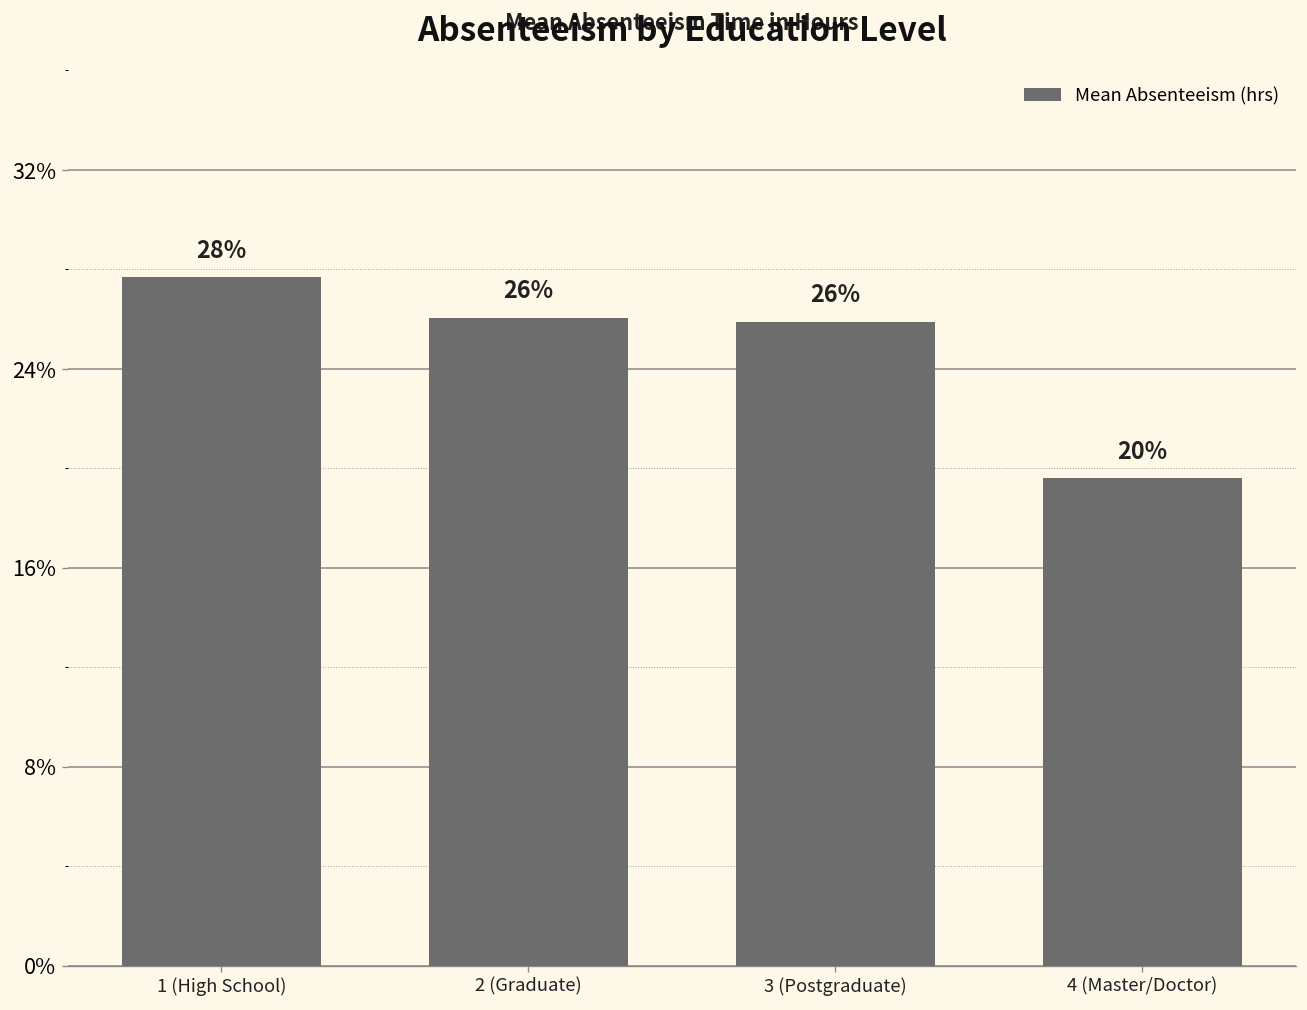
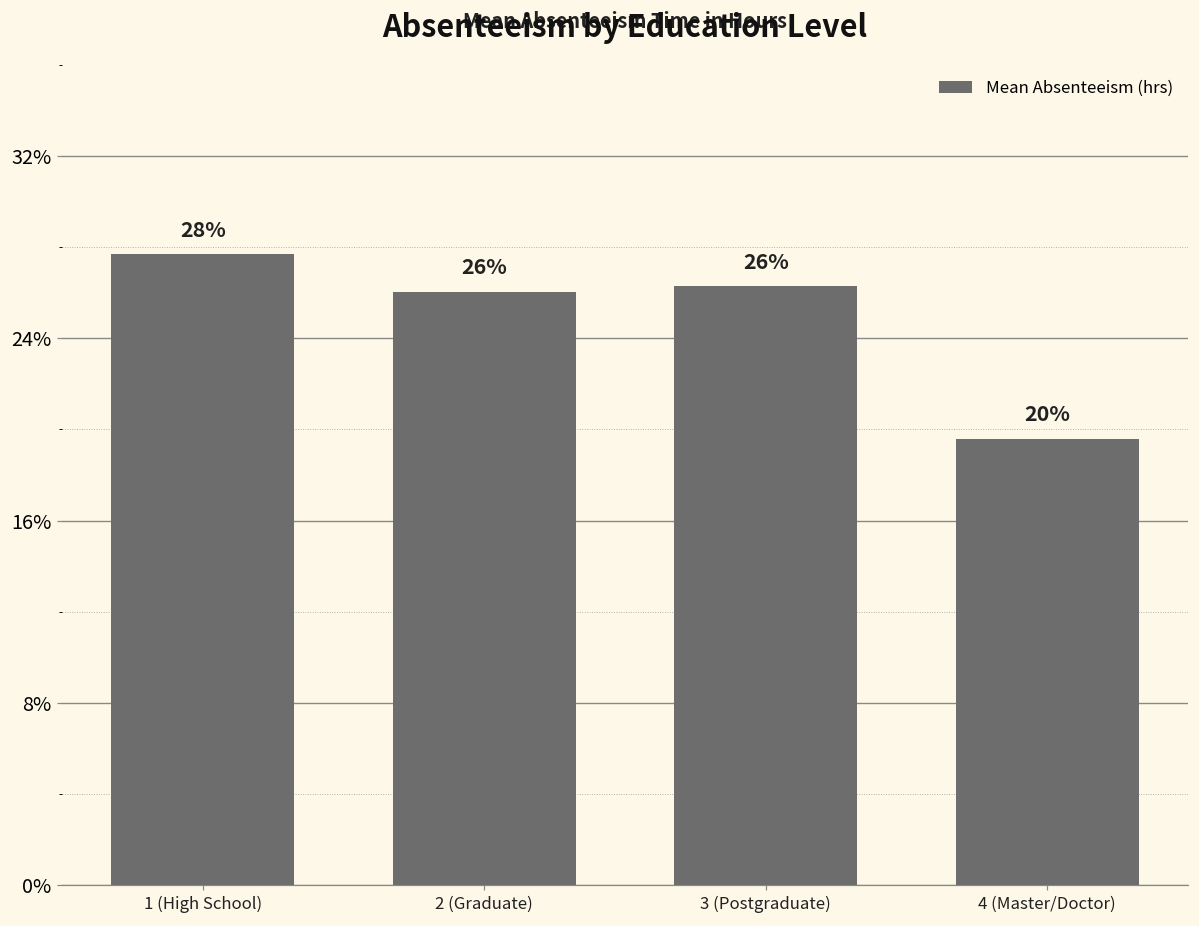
  {
-   "3 (Postgraduate)": "25.9%"
+   "3 (Postgraduate)": "26.3%"
  }
